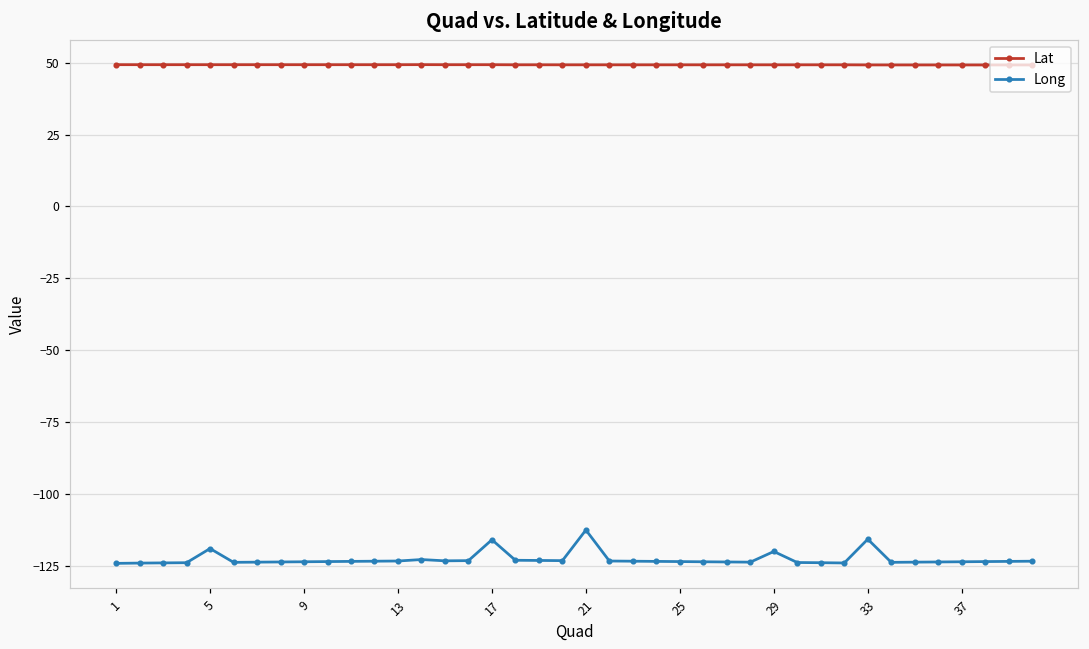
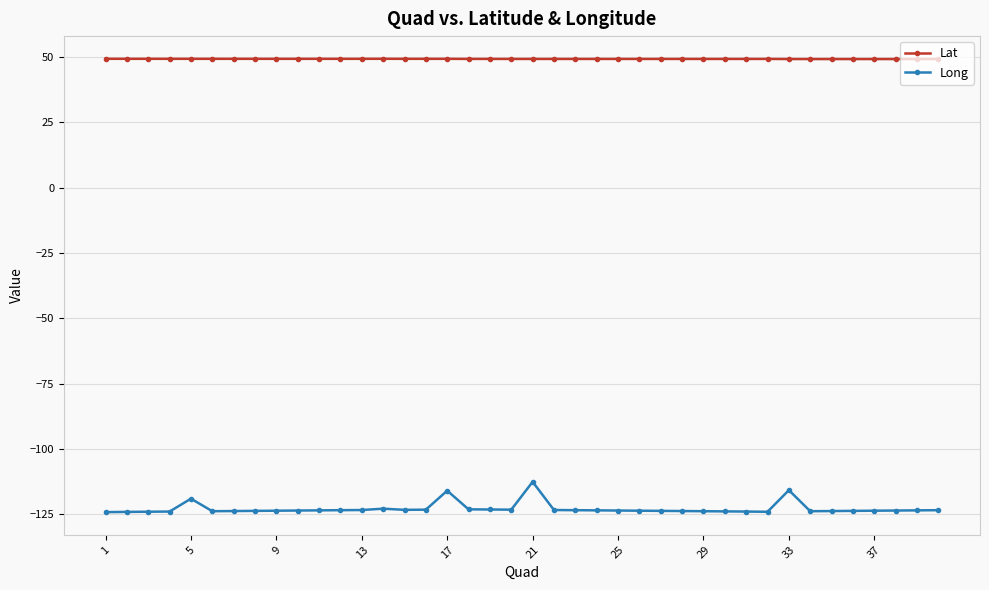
  {
    "Lat": {
      "1": 49,
      "5": 49,
      "9": 49,
      "13": 49,
      "17": 49,
      "21": 49,
      "25": 49,
      "29": 49,
      "33": 49,
      "37": 49
    },
    "Long": {
      "1": -124,
      "5": -119,
      "9": -124,
      "13": -123,
      "17": -116,
      "21": -113,
      "25": -124,
-     "29": -120,
+     "29": -124,
      "33": -116,
      "37": -124
    }
  }
